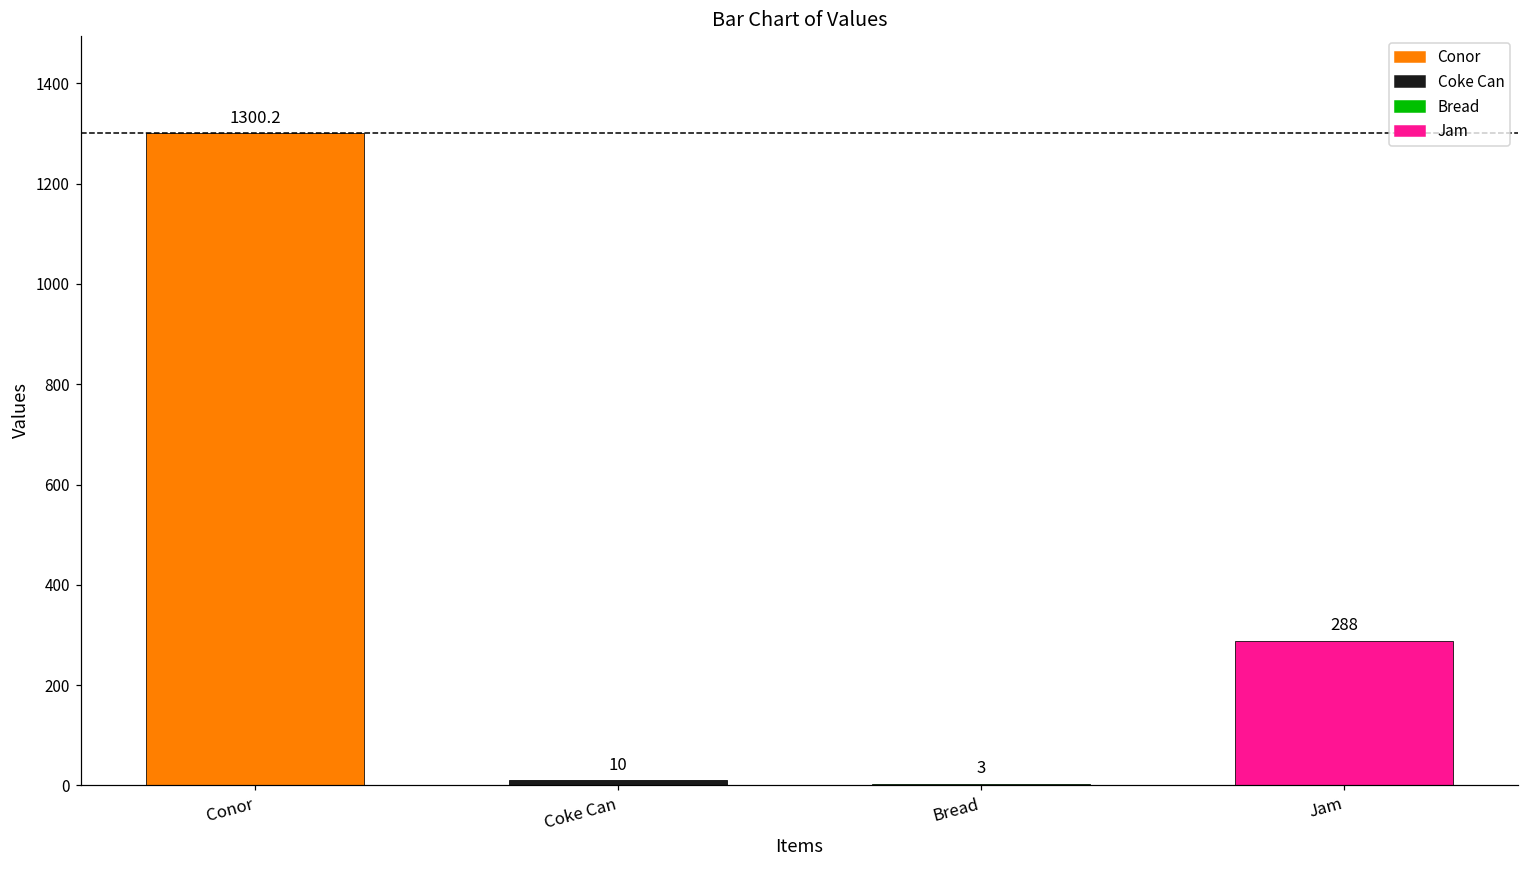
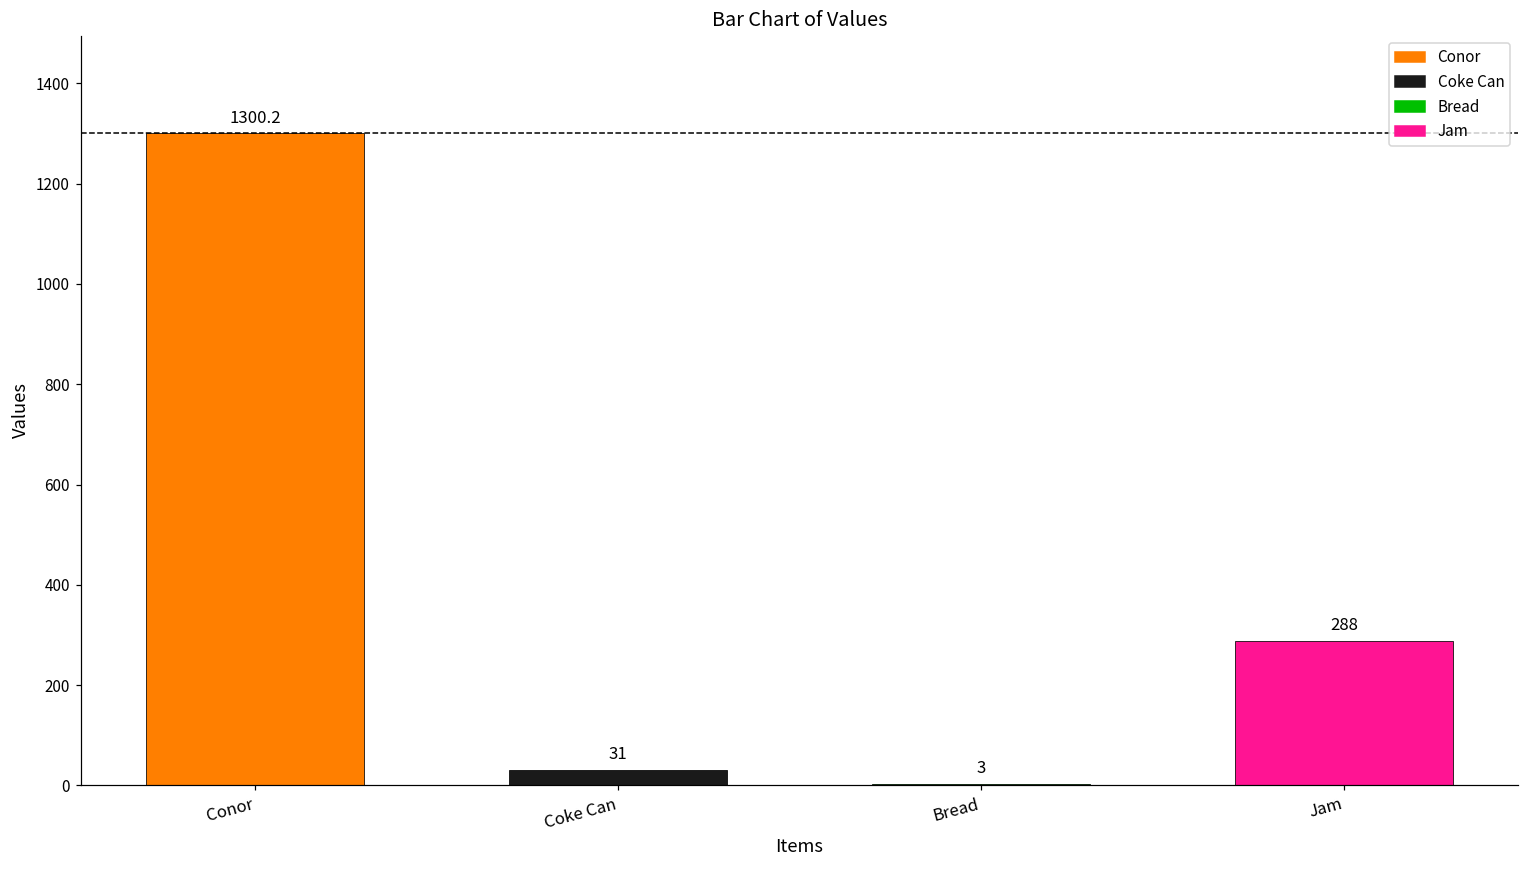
  {
    "Conor": 1300.2,
-   "Coke Can": 10,
+   "Coke Can": 31,
    "Bread": 3,
    "Jam": 288
  }
